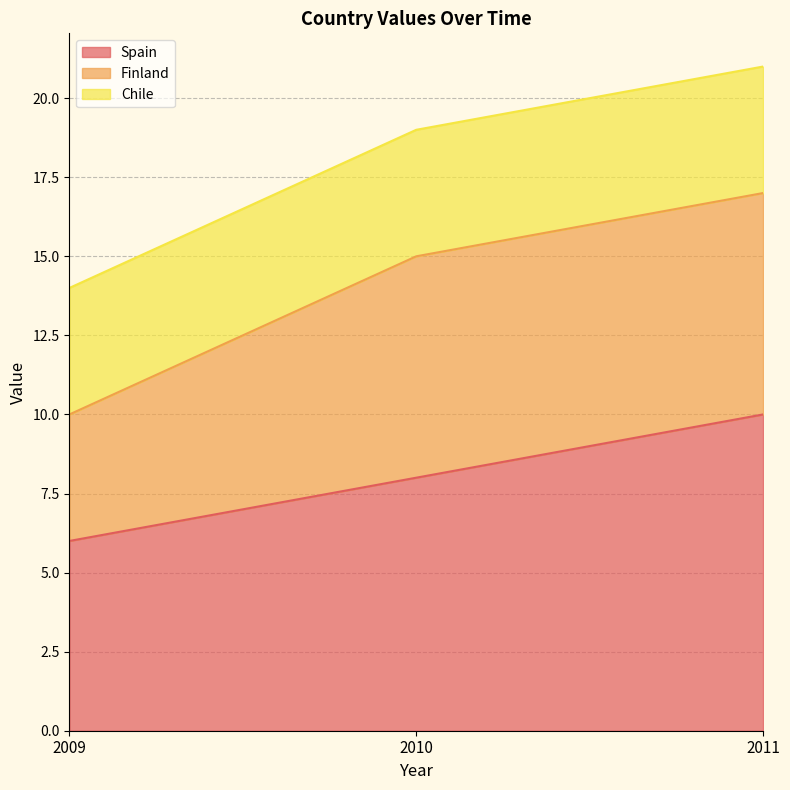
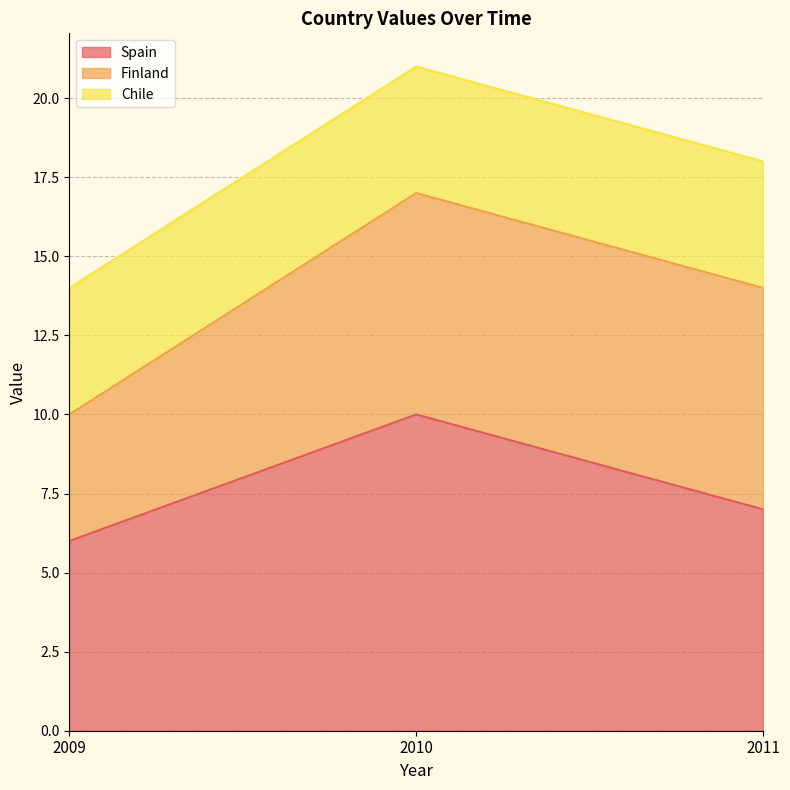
  {
    "Spain": {
      "2009": 6,
-     "2010": 8,
-     "2011": 10
+     "2010": 10,
+     "2011": 7
    },
    "Finland": {
      "2009": 4,
      "2010": 7,
      "2011": 7
    },
    "Chile": {
      "2009": 4,
      "2010": 4,
      "2011": 4
    }
  }
